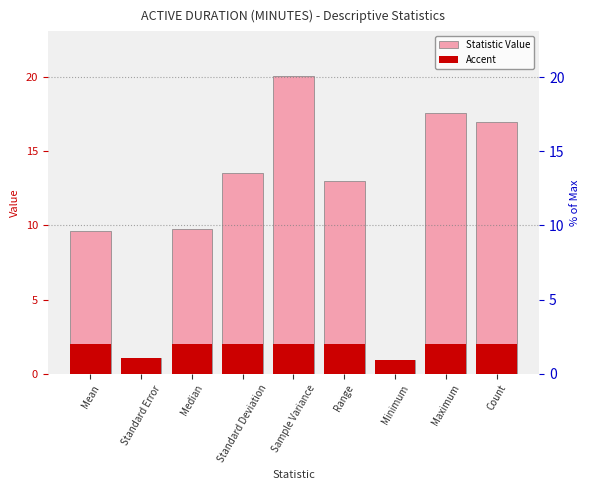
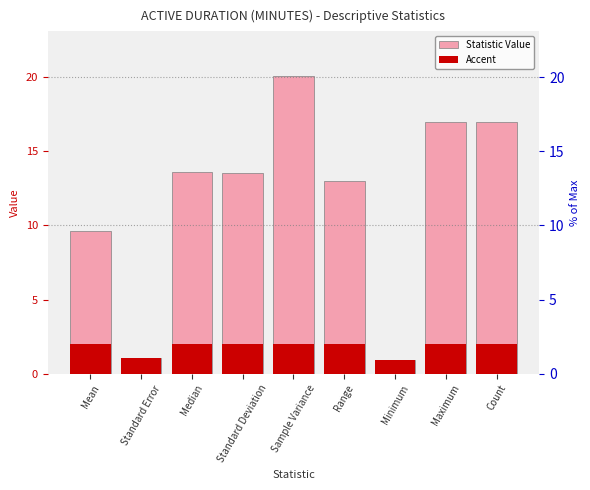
  {
    "Statistic Value": {
      "Mean": 9.6,
      "Standard Error": 1.1,
-     "Median": 9.7,
+     "Median": 13.6,
      "Standard Deviation": 13.6,
      "Sample Variance": 20.1,
      "Range": 13.0,
      "Minimum": 0.9,
-     "Maximum": 17.6,
+     "Maximum": 17.0,
      "Count": 17.0
    },
    "Accent": {
      "Standard Error": 1.1,
      "Minimum": 0.9
    }
  }
